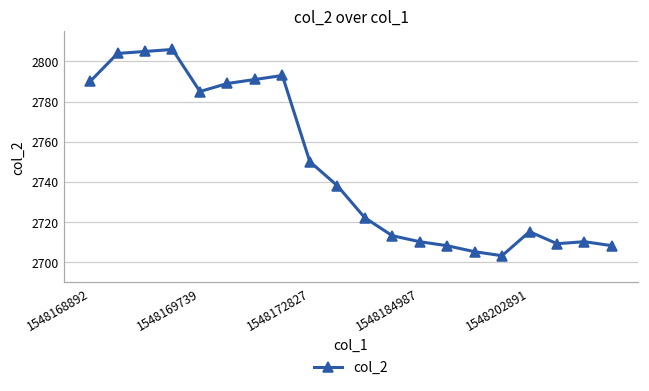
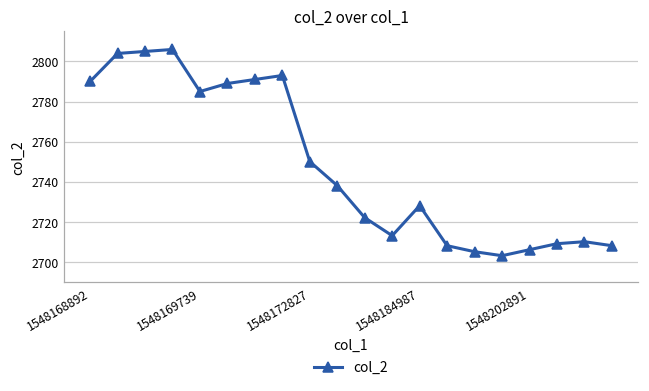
  {
    "1548168892": 2790,
    "1548169739": 2785,
    "1548172827": 2750,
-   "1548184987": 2710,
-   "1548202891": 2715
+   "1548184987": 2728,
+   "1548202891": 2706
  }
